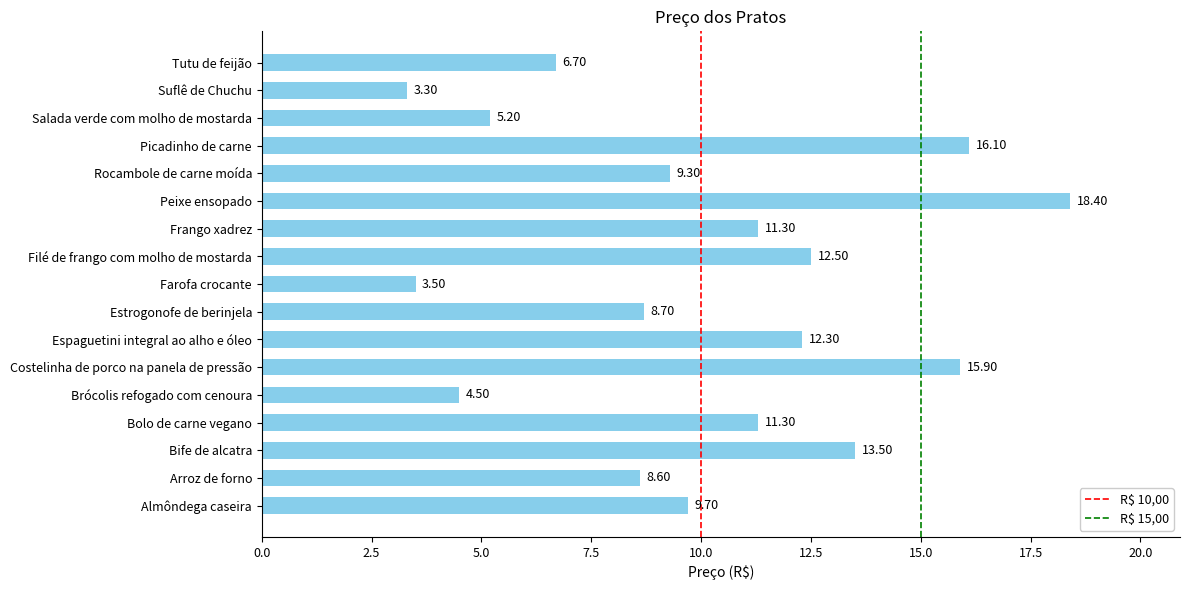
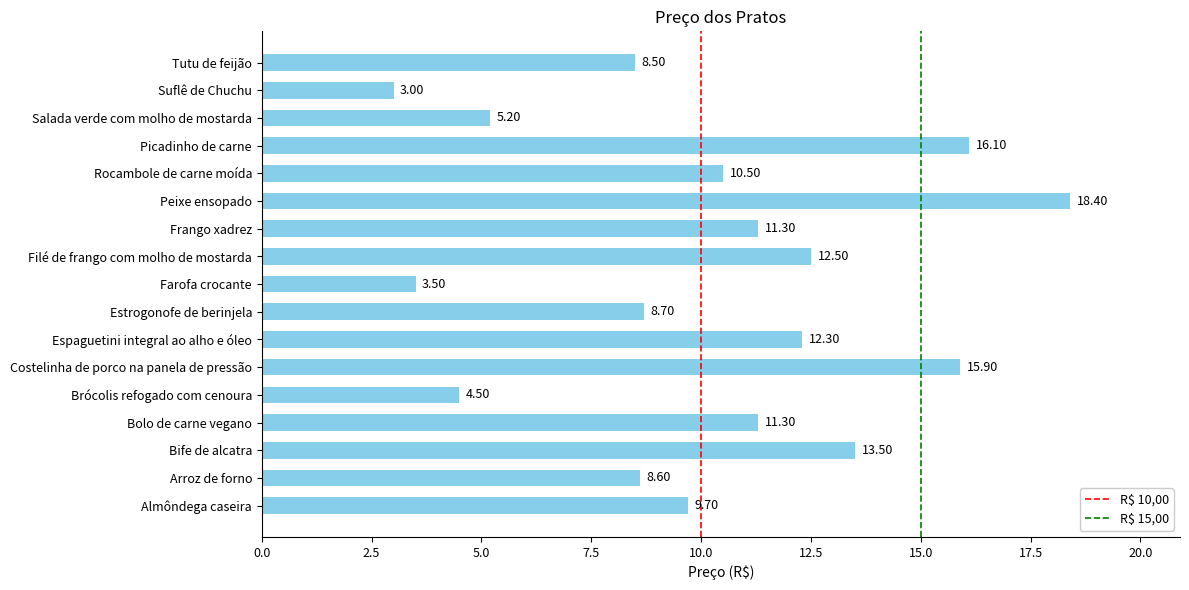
  {
-   "Tutu de feijão": 6.70,
-   "Suflê de Chuchu": 3.30,
+   "Tutu de feijão": 8.50,
+   "Suflê de Chuchu": 3.00,
    "Salada verde com molho de mostarda": 5.20,
    "Picadinho de carne": 16.10,
-   "Rocambole de carne moída": 9.30,
+   "Rocambole de carne moída": 10.50,
    "Peixe ensopado": 18.40,
    "Frango xadrez": 11.30,
    "Filé de frango com molho de mostarda": 12.50,
    "Farofa crocante": 3.50,
    "Estrogonofe de berinjela": 8.70,
    "Espaguetini integral ao alho e óleo": 12.30,
    "Costelinha de porco na panela de pressão": 15.90,
    "Brócolis refogado com cenoura": 4.50,
    "Bolo de carne vegano": 11.30,
    "Bife de alcatra": 13.50,
    "Arroz de forno": 8.60,
    "Almôndega caseira": 9.70
  }
